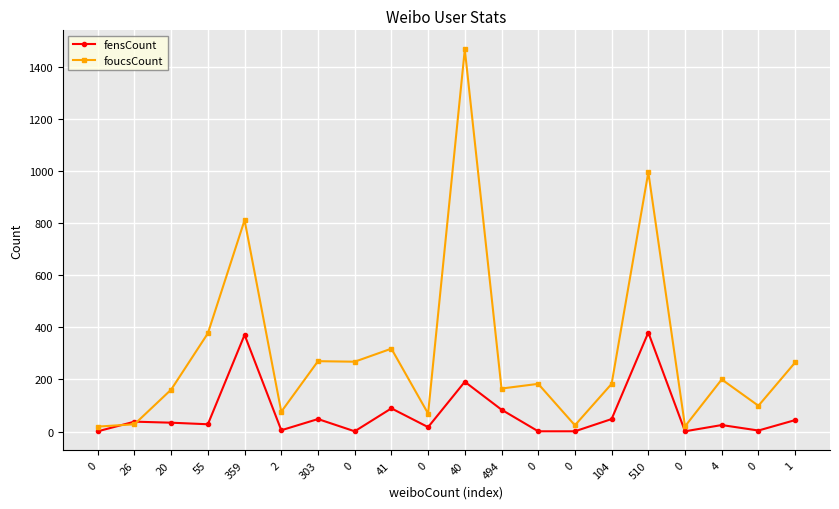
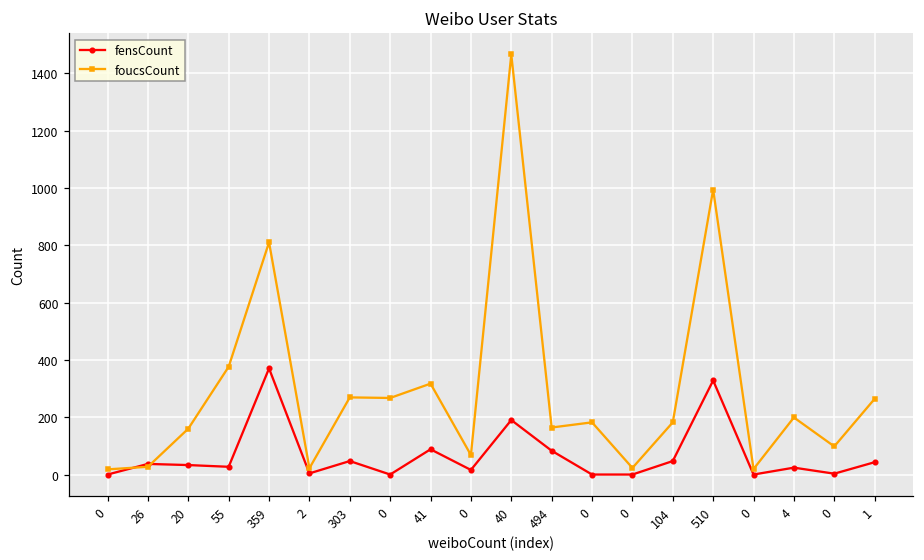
  {
    "fensCount": {
      "26": 40,
      "20": 30,
      "55": 30,
      "359": 370,
      "2": 10,
      "303": 50,
      "41": 90,
      "40": 190,
      "494": 80,
      "104": 50,
-     "510": 380,
+     "510": 330,
      "4": 30,
      "1": 40
    },
    "foucsCount": {
      "26": 30,
      "20": 160,
      "55": 380,
      "359": 810,
-     "2": 80,
+     "2": 20,
      "303": 270,
      "41": 320,
      "40": 1470,
      "494": 170,
      "104": 180,
      "510": 1000,
      "4": 200,
      "1": 270
    }
  }
